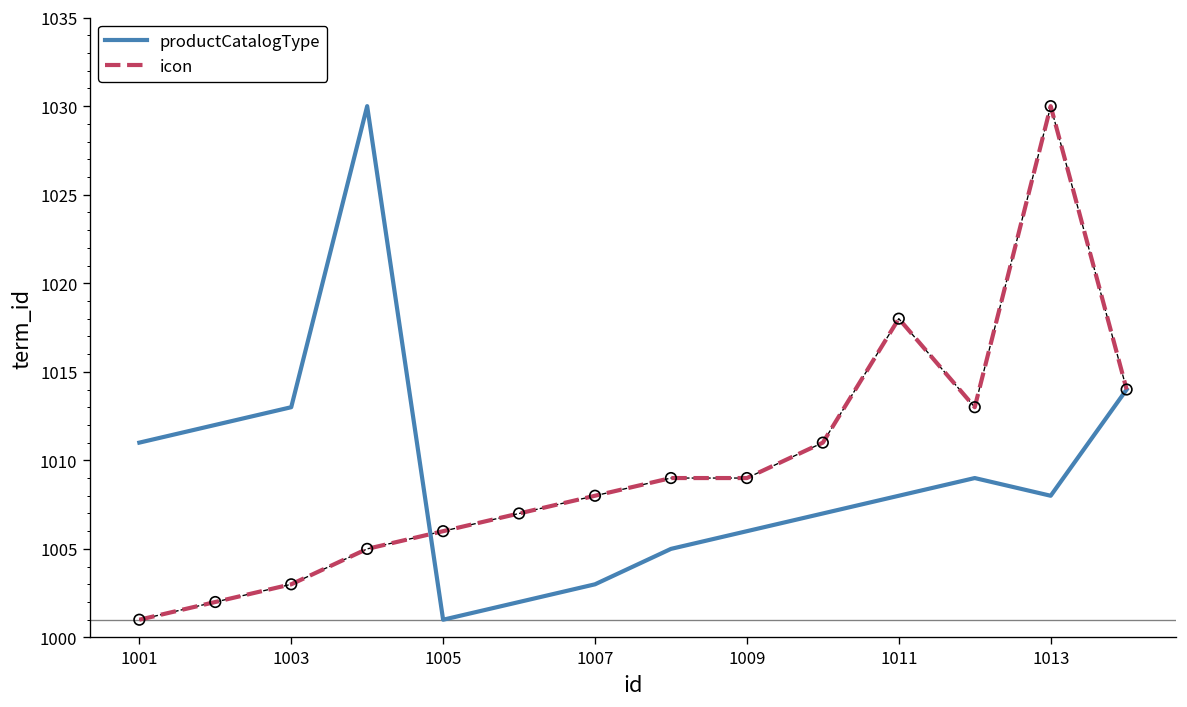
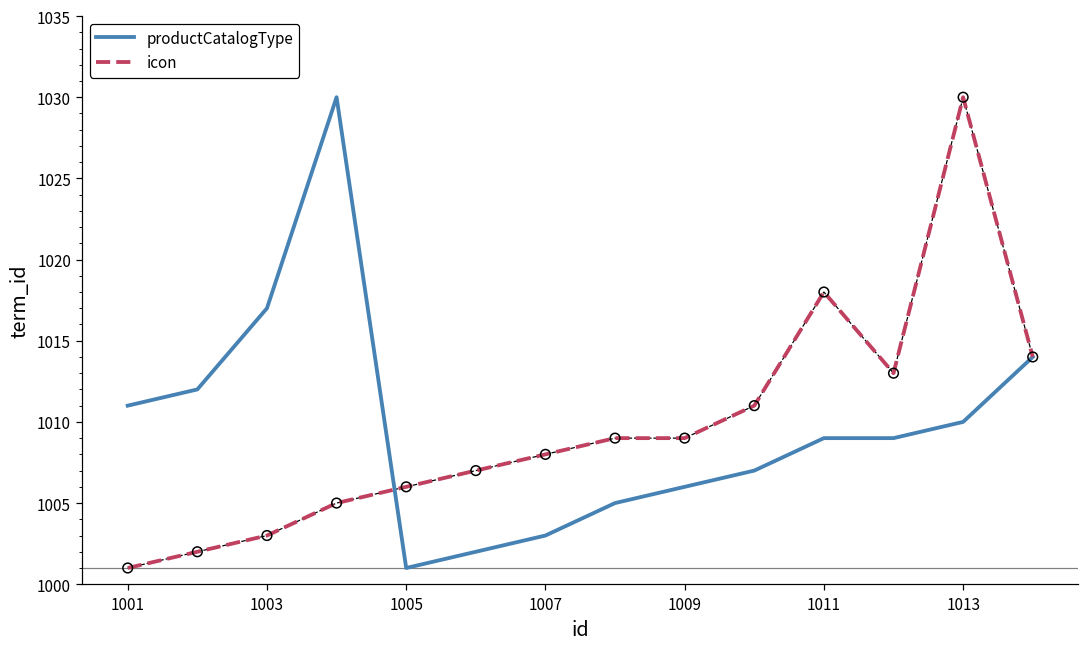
  {
    "productCatalogType": {
      "1001": 1011,
-     "1003": 1013,
+     "1003": 1017,
      "1005": 1001,
      "1007": 1003,
      "1009": 1006,
-     "1011": 1008,
-     "1013": 1008
+     "1011": 1009,
+     "1013": 1010
    },
    "icon": {
      "1001": 1001,
      "1003": 1003,
      "1005": 1006,
      "1007": 1008,
      "1009": 1009,
      "1011": 1018,
      "1013": 1030
    }
  }
